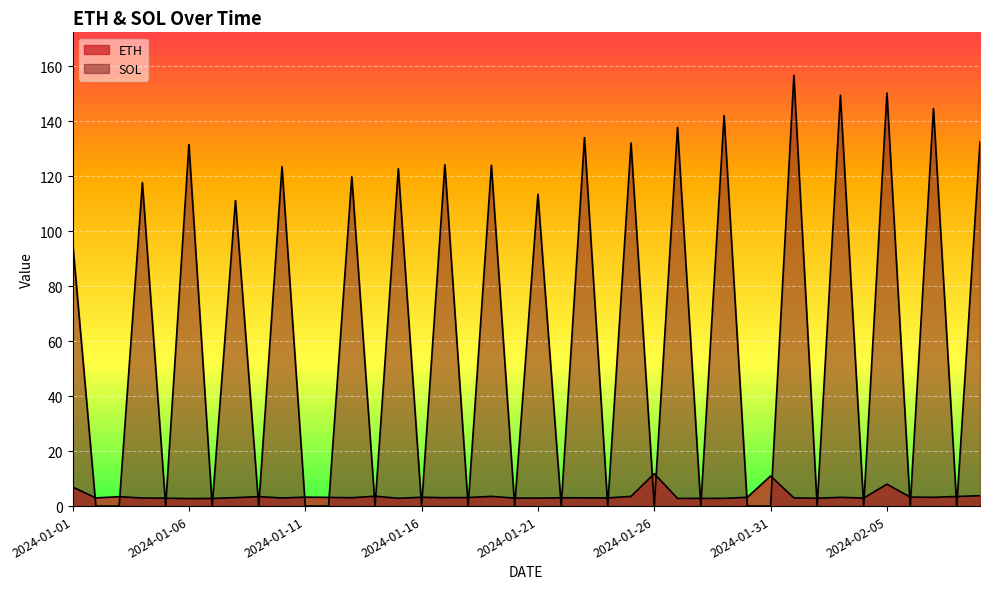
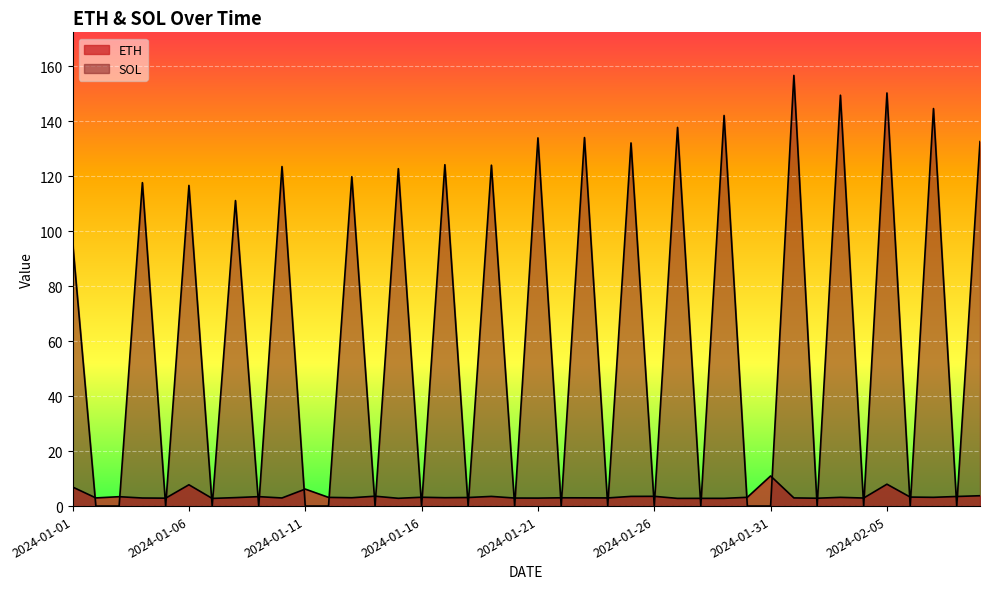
  {
    "ETH": {
      "2024-01-01": 7,
-     "2024-01-06": 3,
-     "2024-01-11": 3,
+     "2024-01-06": 8,
+     "2024-01-11": 6,
      "2024-01-16": 3,
      "2024-01-21": 3,
-     "2024-01-26": 12,
+     "2024-01-26": 4,
      "2024-01-31": 11,
      "2024-02-05": 8
    },
    "SOL": {
      "2024-01-01": 96,
-     "2024-01-06": 132,
+     "2024-01-06": 117,
      "2024-01-11": 0,
      "2024-01-16": 0,
-     "2024-01-21": 113,
+     "2024-01-21": 134,
      "2024-01-26": 0,
      "2024-01-31": 0,
      "2024-02-05": 150
    }
  }
